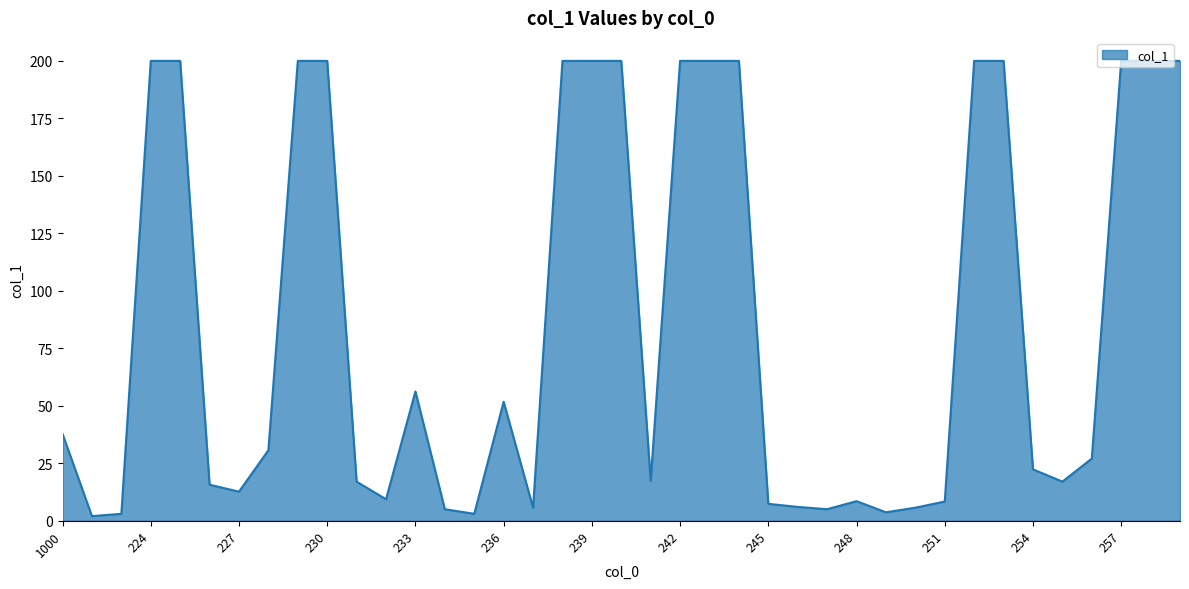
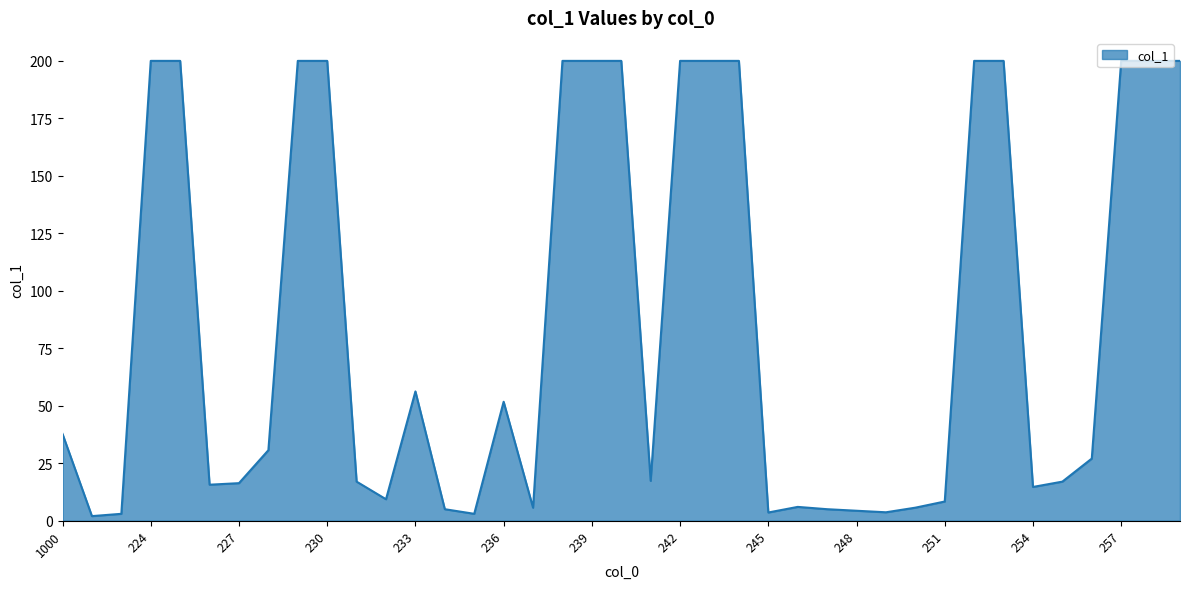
  {
    "1000": 38,
    "224": 200,
-   "227": 13,
+   "227": 16,
    "230": 200,
    "233": 56,
    "236": 52,
    "239": 200,
    "242": 200,
-   "245": 7,
-   "248": 9,
+   "245": 4,
+   "248": 4,
    "251": 8,
-   "254": 22
+   "254": 15
  }
